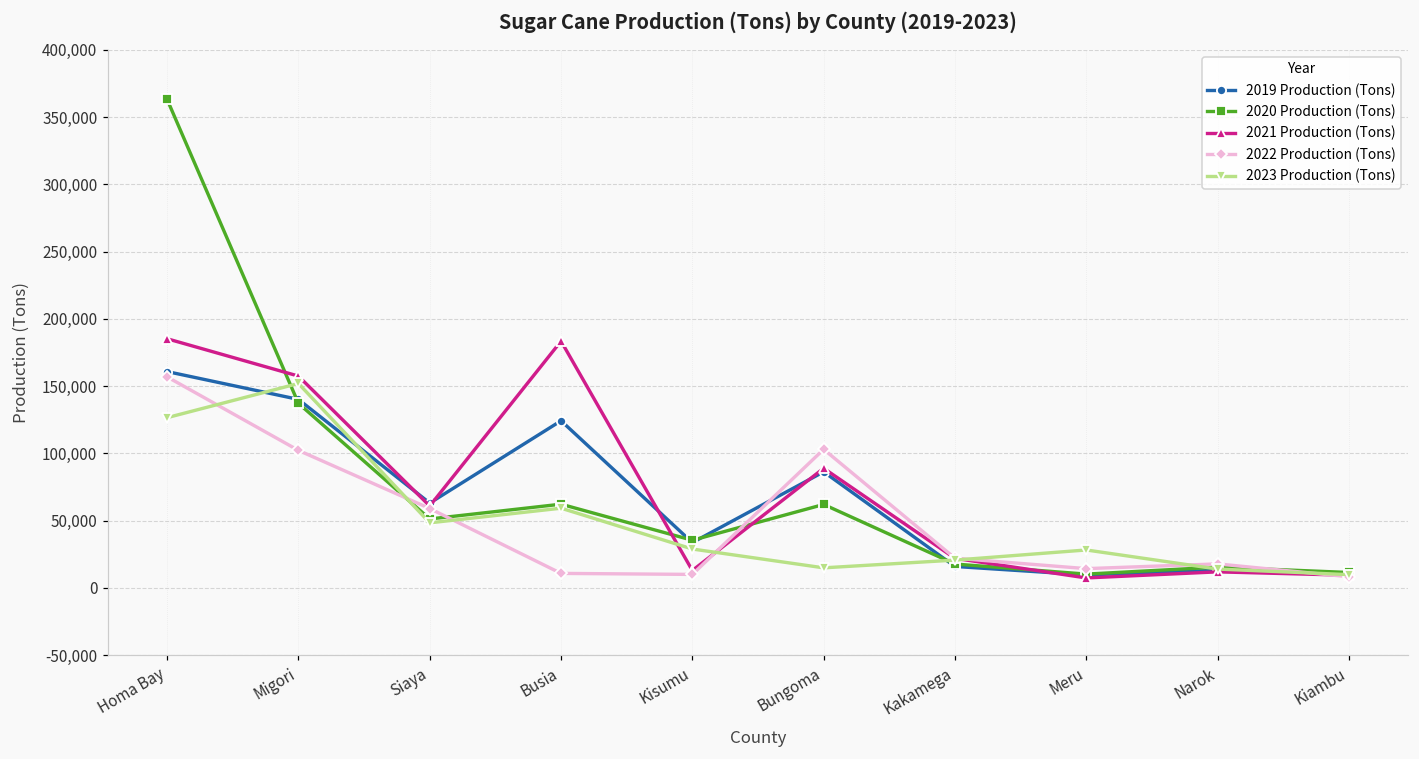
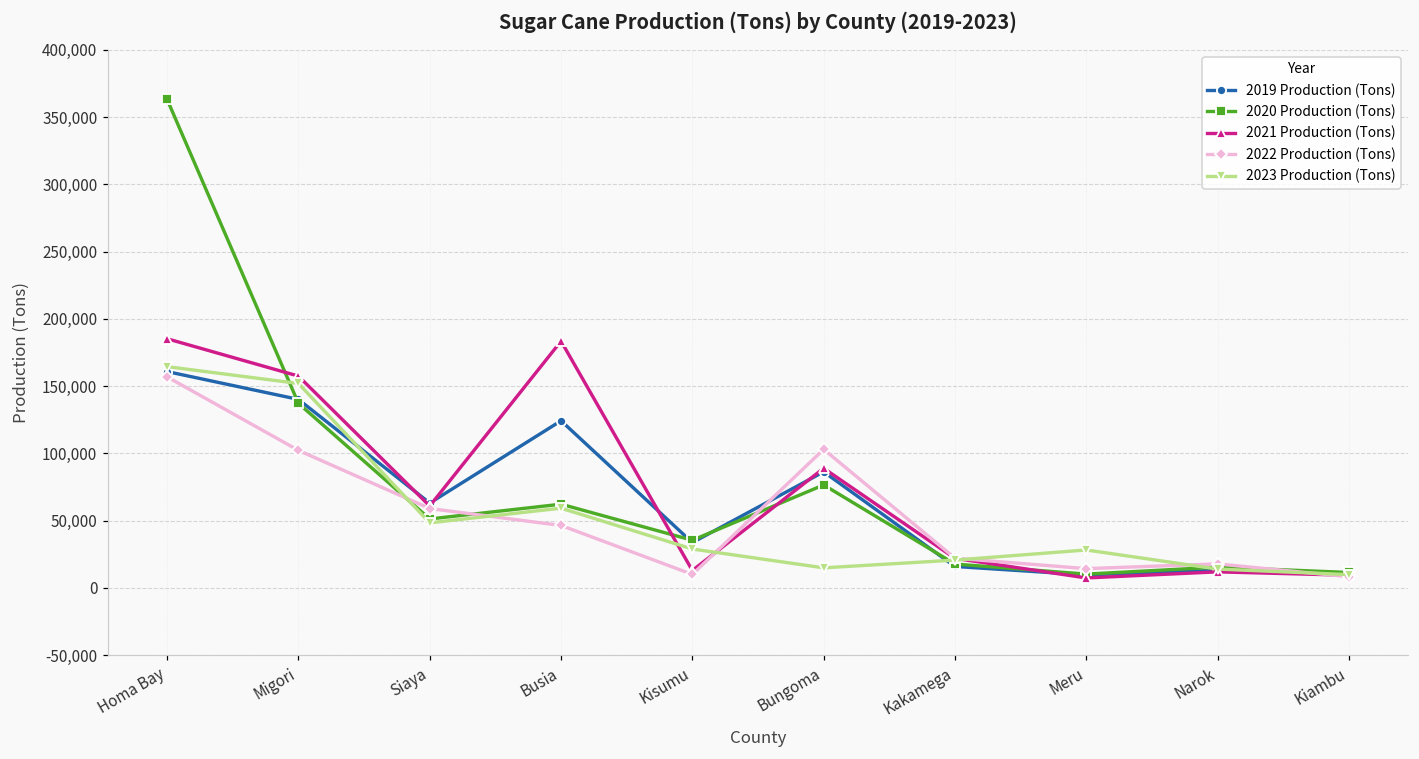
  {
    "2019 Production (Tons)": {
      "Homa Bay": "161,000",
      "Migori": "140,000",
      "Siaya": "63,000",
      "Busia": "124,000",
      "Bungoma": "86,000"
    },
    "2020 Production (Tons)": {
      "Homa Bay": "363,000",
      "Migori": "137,000",
      "Siaya": "51,000",
      "Busia": "62,000",
-     "Bungoma": "62,000"
+     "Bungoma": "77,000"
    },
    "2021 Production (Tons)": {
      "Homa Bay": "185,000",
      "Migori": "158,000",
      "Busia": "184,000",
      "Kisumu": "13,000",
      "Bungoma": "89,000",
      "Meru": "7,000"
    },
    "2022 Production (Tons)": {
      "Homa Bay": "157,000",
      "Migori": "102,000",
-     "Busia": "11,000",
+     "Busia": "46,000",
      "Kisumu": "10,000",
      "Bungoma": "103,000",
      "Meru": "14,000",
      "Narok": "18,000"
    },
    "2023 Production (Tons)": {
-     "Homa Bay": "127,000",
+     "Homa Bay": "165,000",
      "Migori": "152,000",
      "Siaya": "48,000",
      "Busia": "59,000",
      "Kisumu": "29,000",
      "Bungoma": "15,000",
      "Meru": "28,000"
    }
  }
